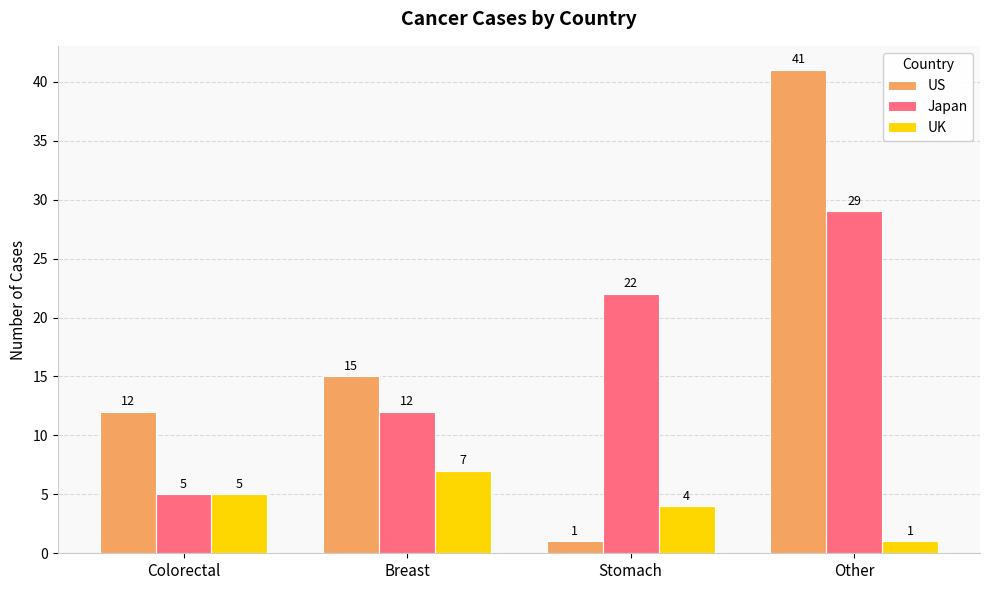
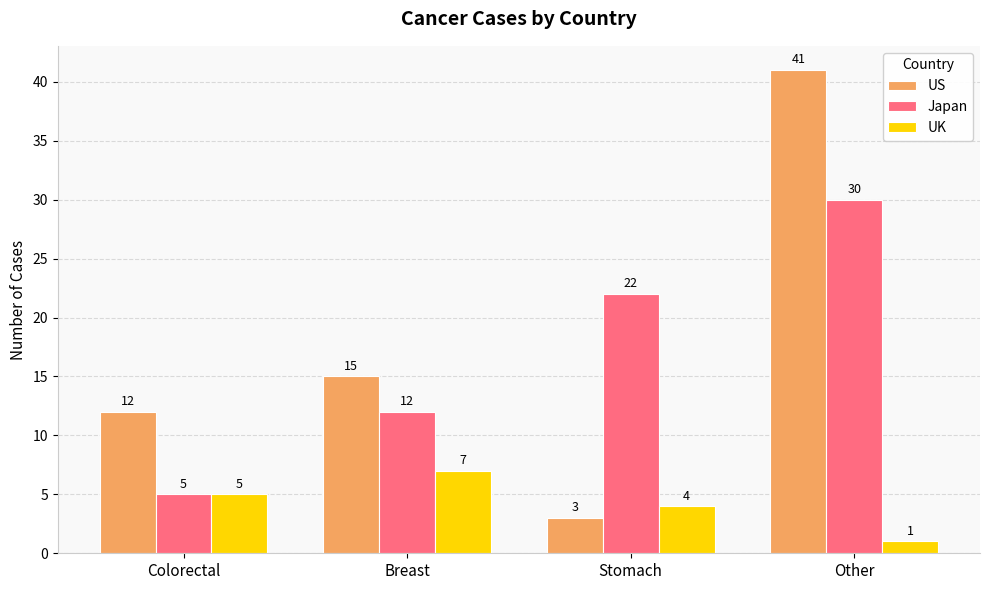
  {
    "US": {
      "Colorectal": 12,
      "Breast": 15,
-     "Stomach": 1,
+     "Stomach": 3,
      "Other": 41
    },
    "Japan": {
      "Colorectal": 5,
      "Breast": 12,
      "Stomach": 22,
-     "Other": 29
+     "Other": 30
    },
    "UK": {
      "Colorectal": 5,
      "Breast": 7,
      "Stomach": 4,
      "Other": 1
    }
  }
